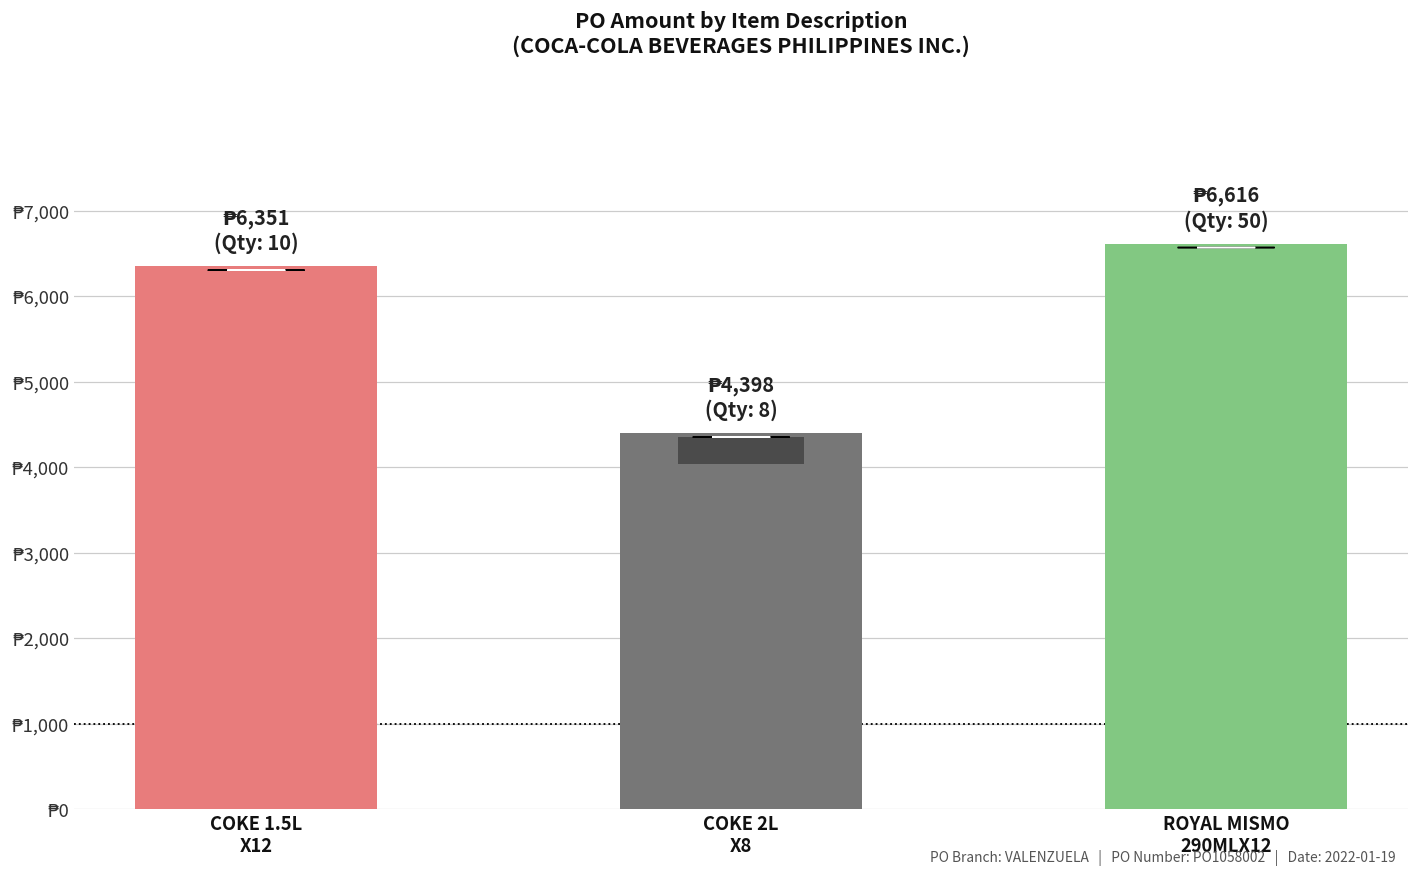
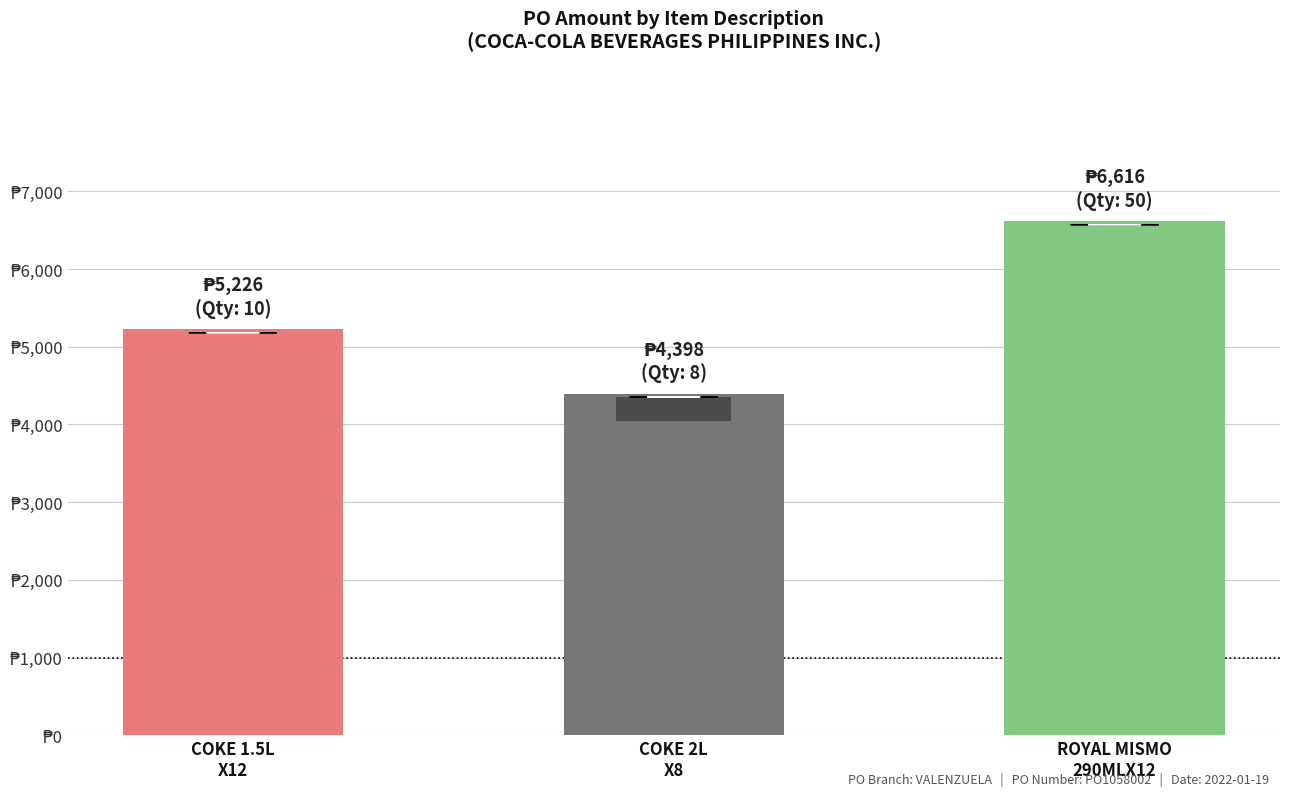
  {
-   "COKE 1.5L X12": "6,351",
+   "COKE 1.5L X12": "5,226",
    "COKE 2L X8": "4,398",
    "ROYAL MISMO 290MLX12": "6,616"
  }
